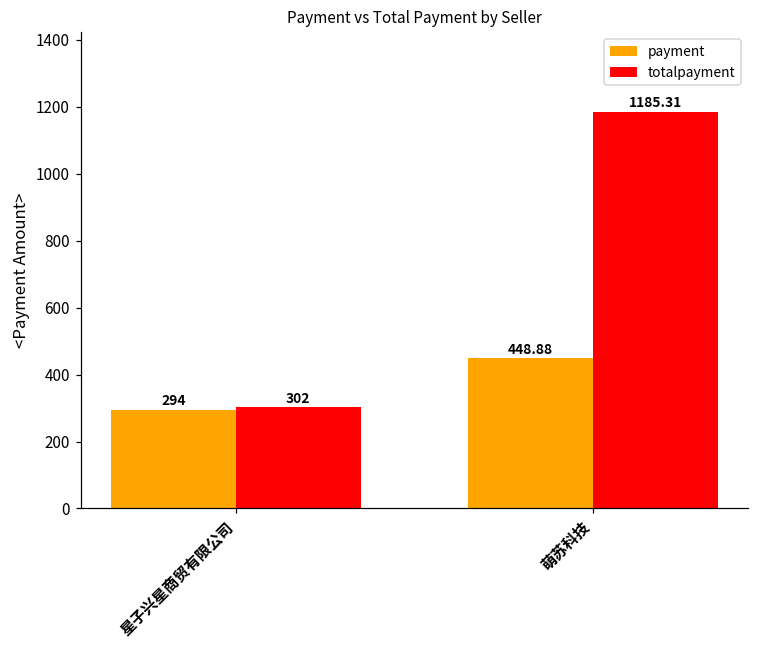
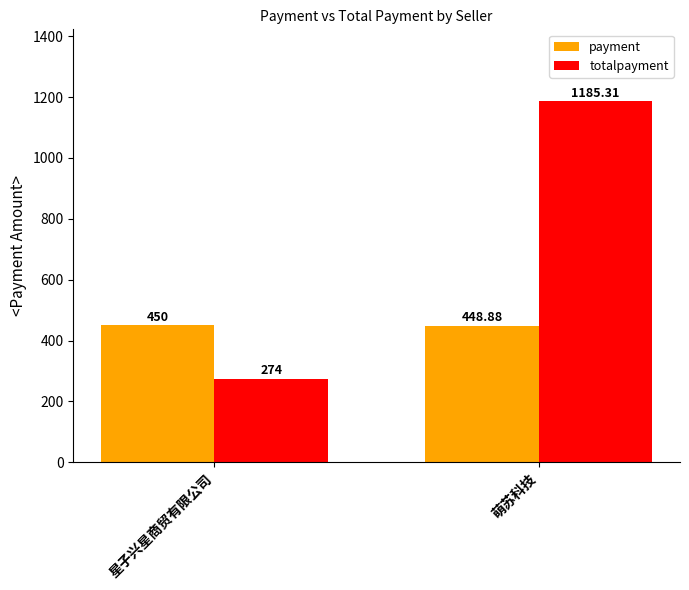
  {
    "payment": {
-     "星子兴星商贸有限公司": 294,
+     "星子兴星商贸有限公司": 450,
      "萌苏科技": 448.88
    },
    "totalpayment": {
-     "星子兴星商贸有限公司": 302,
+     "星子兴星商贸有限公司": 274,
      "萌苏科技": 1185.31
    }
  }
